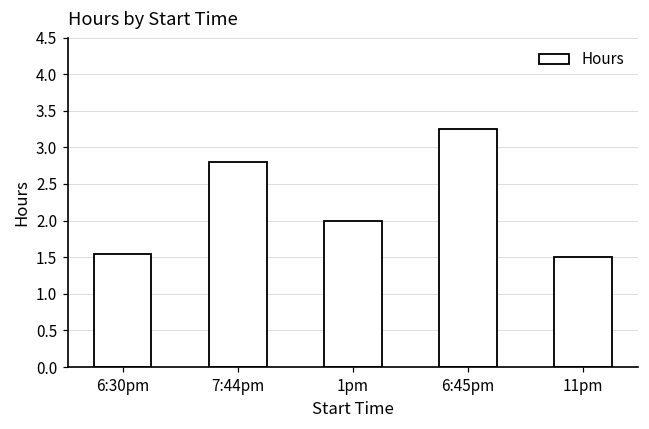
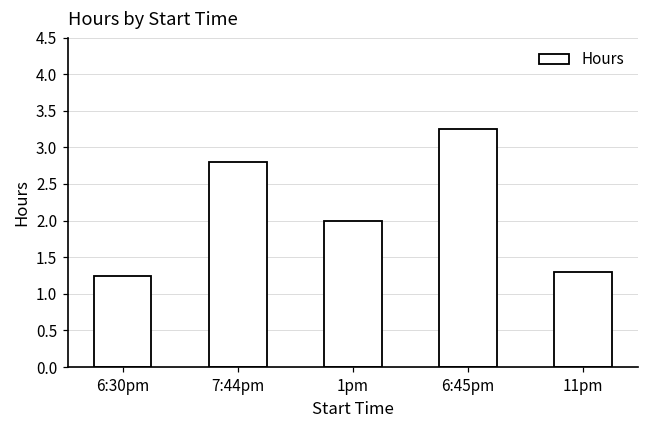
  {
-   "6:30pm": 1.6,
+   "6:30pm": 1.3,
    "7:44pm": 2.8,
    "1pm": 2.0,
    "6:45pm": 3.3,
-   "11pm": 1.5
+   "11pm": 1.3
  }
